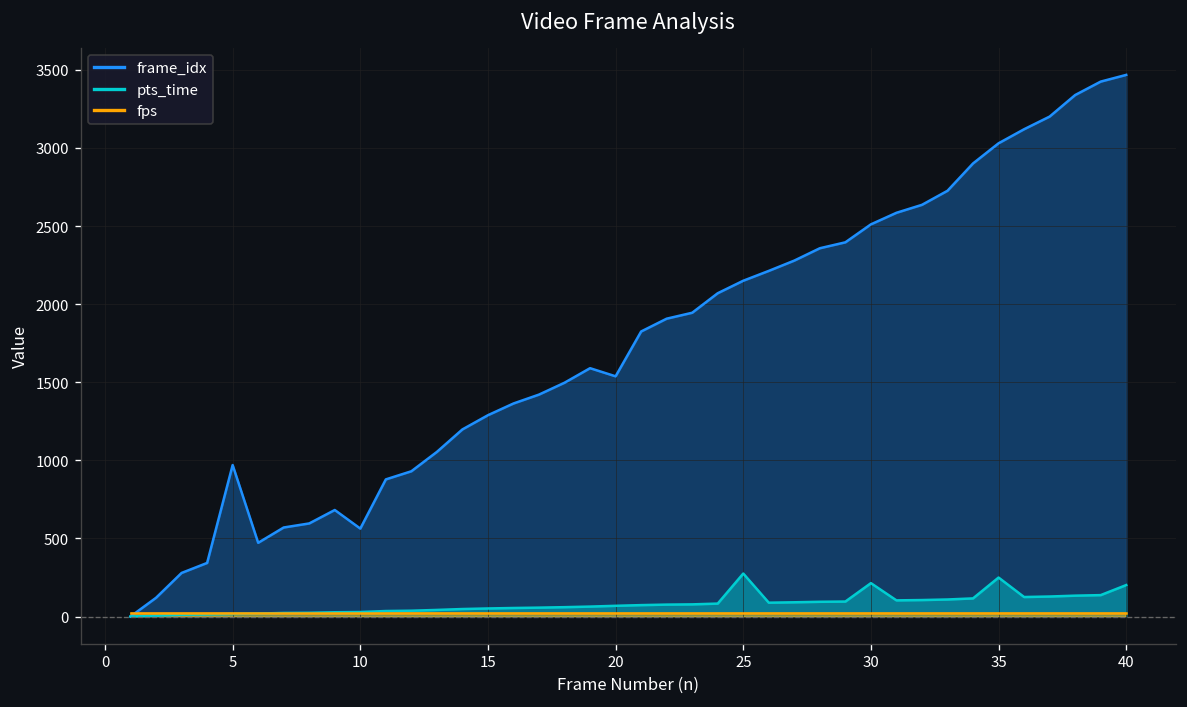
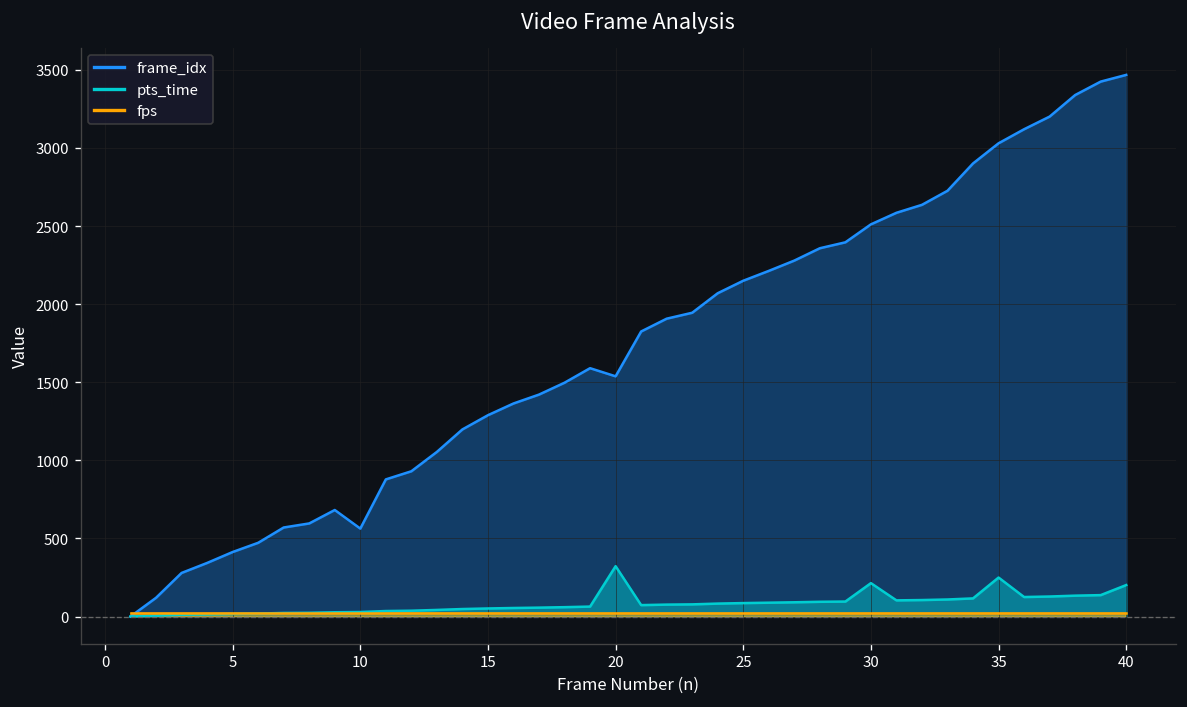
  {
    "frame_idx": {
-     "5": 970,
+     "5": 410,
      "10": 560,
      "15": 1290,
      "20": 1540,
      "25": 2150,
      "30": 2510,
      "35": 3030,
      "40": 3470
    },
    "pts_time": {
      "15": 50,
-     "20": 70,
-     "25": 280,
+     "20": 320,
+     "25": 90,
      "30": 210,
      "35": 250,
      "40": 200
    },
    "fps": {
      "15": 30,
      "20": 30,
      "25": 30,
      "30": 30,
      "35": 30,
      "40": 30
    }
  }
